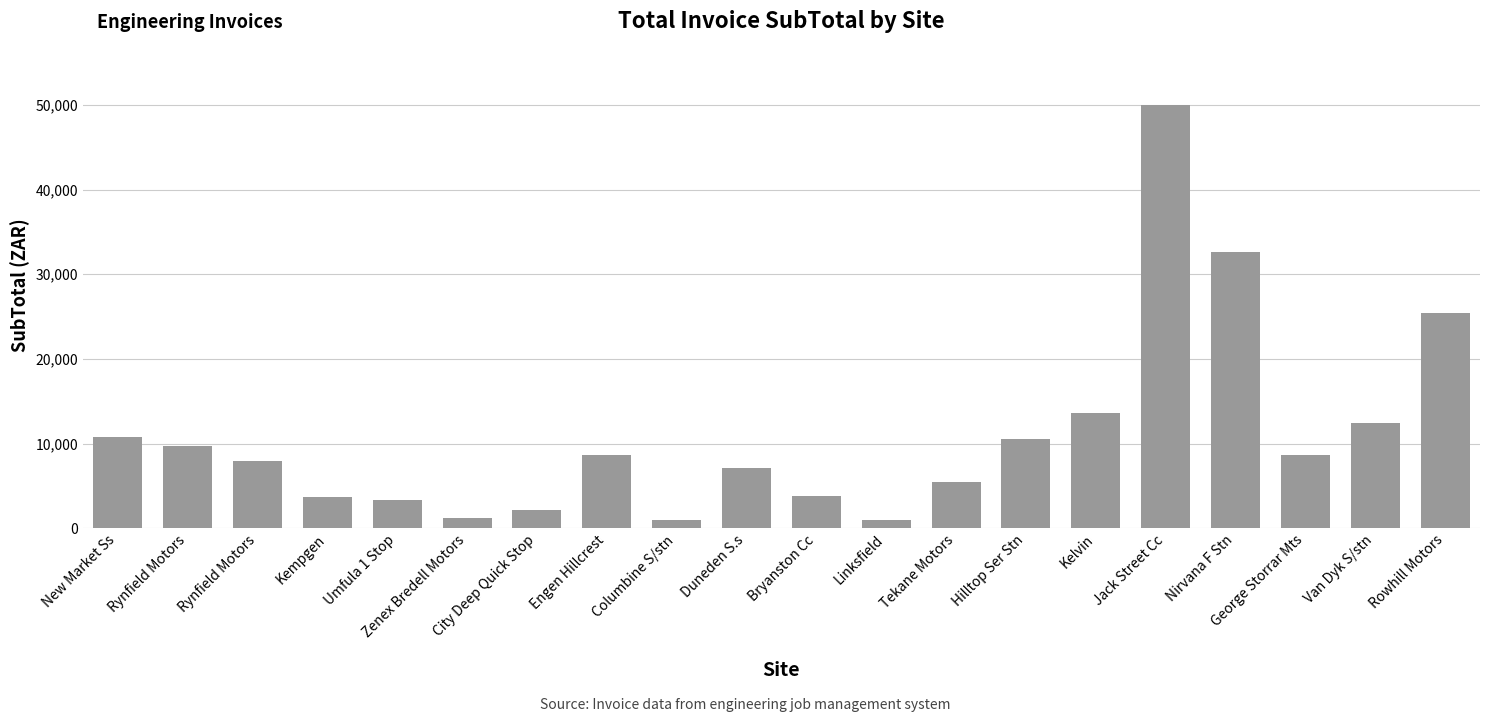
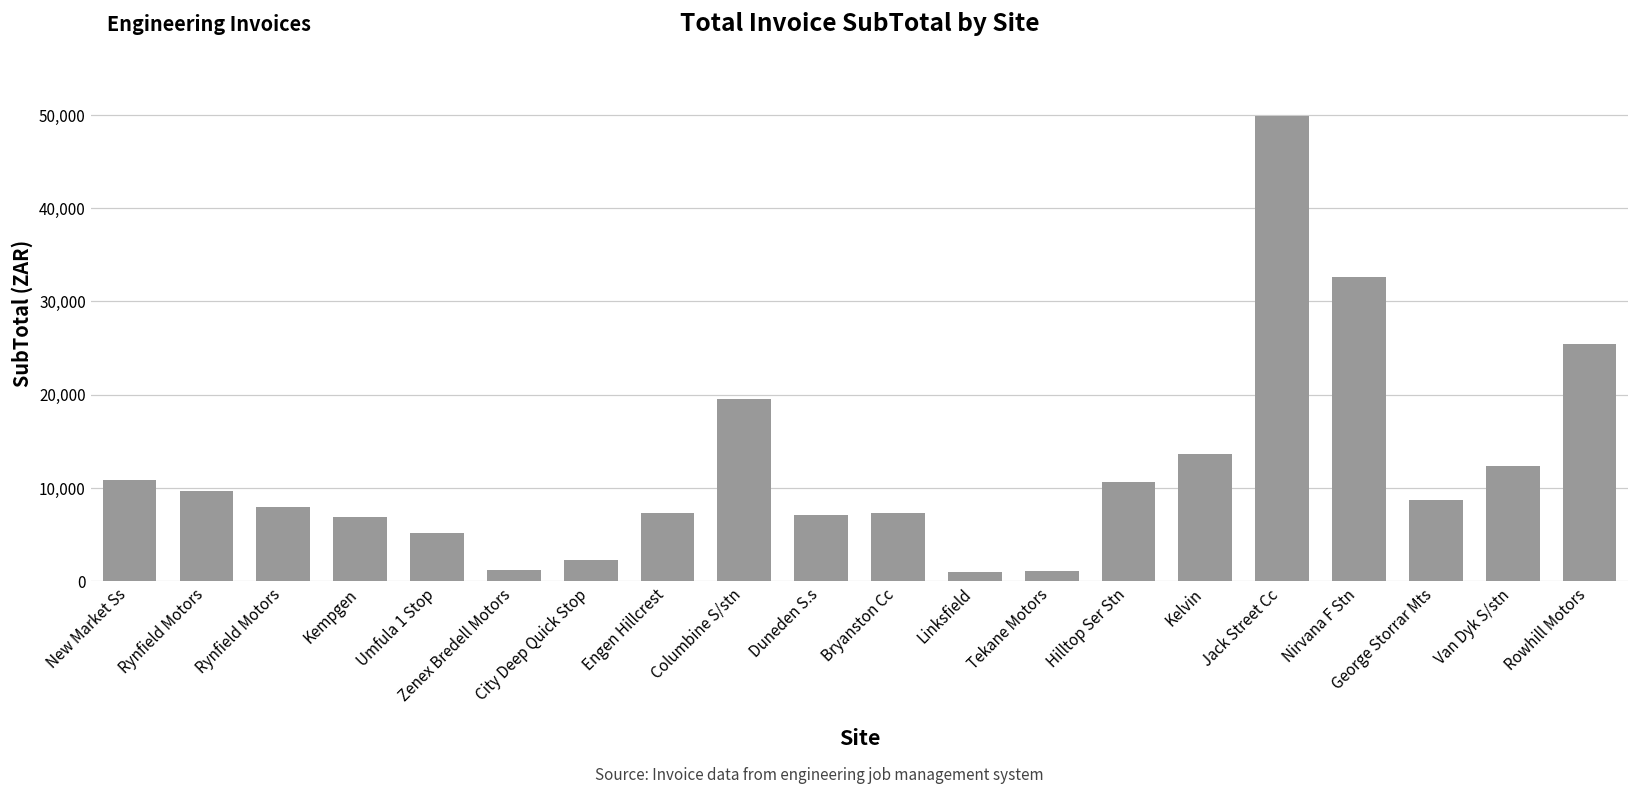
  {
    "New Market Ss": "11,000",
-   "Kempgen": "4,000",
-   "Umfula 1 Stop": "3,000",
+   "Kempgen": "7,000",
+   "Umfula 1 Stop": "5,000",
    "Zenex Bredell Motors": "1,000",
    "City Deep Quick Stop": "2,000",
-   "Engen Hillcrest": "9,000",
-   "Columbine S/stn": "1,000",
+   "Engen Hillcrest": "7,000",
+   "Columbine S/stn": "20,000",
    "Duneden S.s": "7,000",
-   "Bryanston Cc": "4,000",
+   "Bryanston Cc": "7,000",
    "Linksfield": "1,000",
-   "Tekane Motors": "5,000",
+   "Tekane Motors": "1,000",
    "Hilltop Ser Stn": "11,000",
    "Kelvin": "14,000",
    "Jack Street Cc": "50,000",
    "Nirvana F Stn": "33,000",
    "George Storrar Mts": "9,000",
    "Van Dyk S/stn": "12,000",
    "Rowhill Motors": "25,000"
  }
